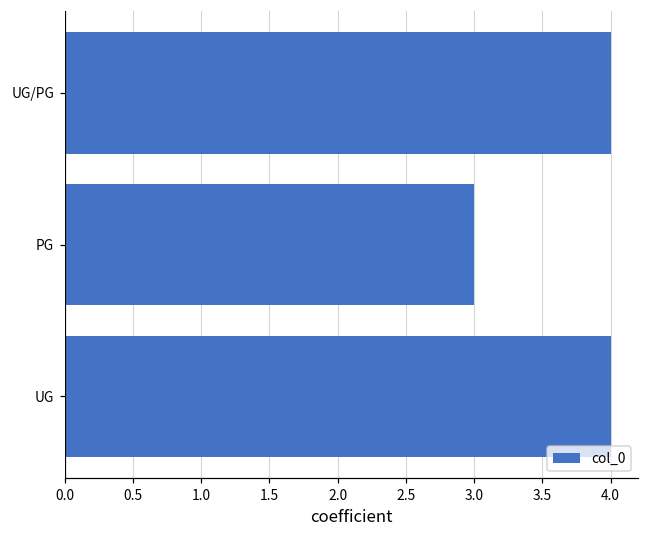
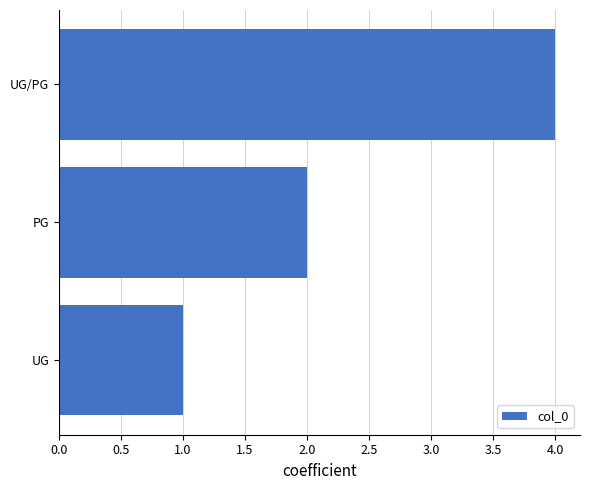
  {
    "UG/PG": 4,
-   "PG": 3,
-   "UG": 4
+   "PG": 2,
+   "UG": 1
  }
